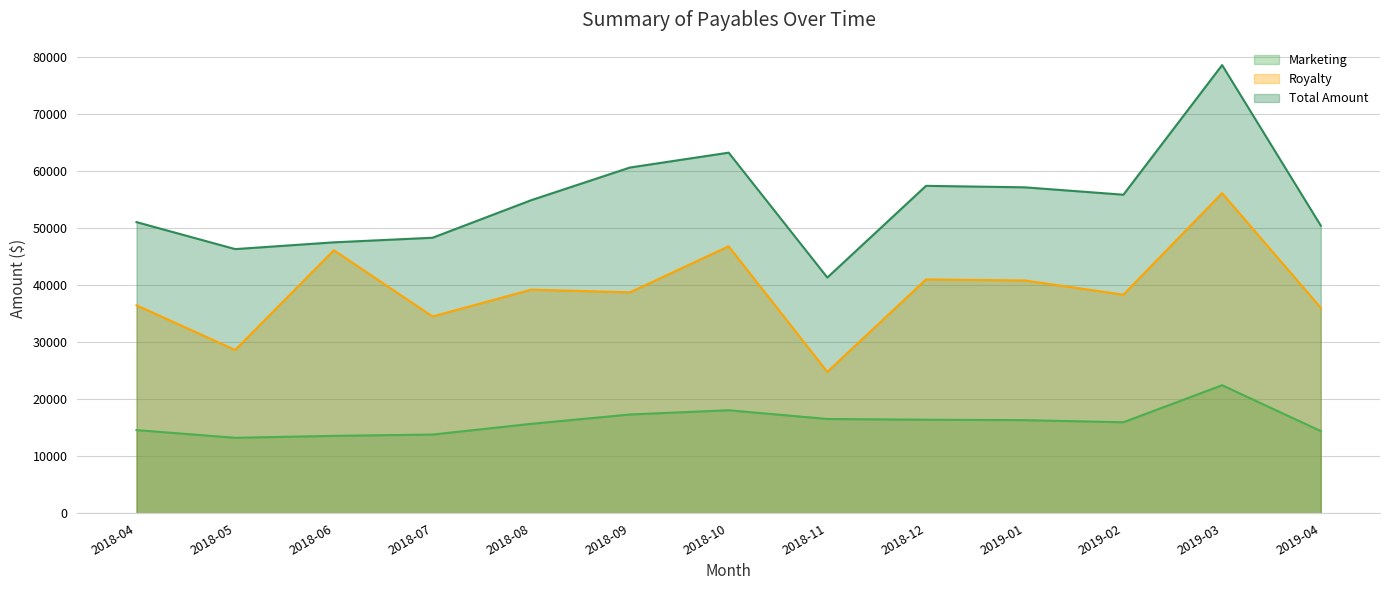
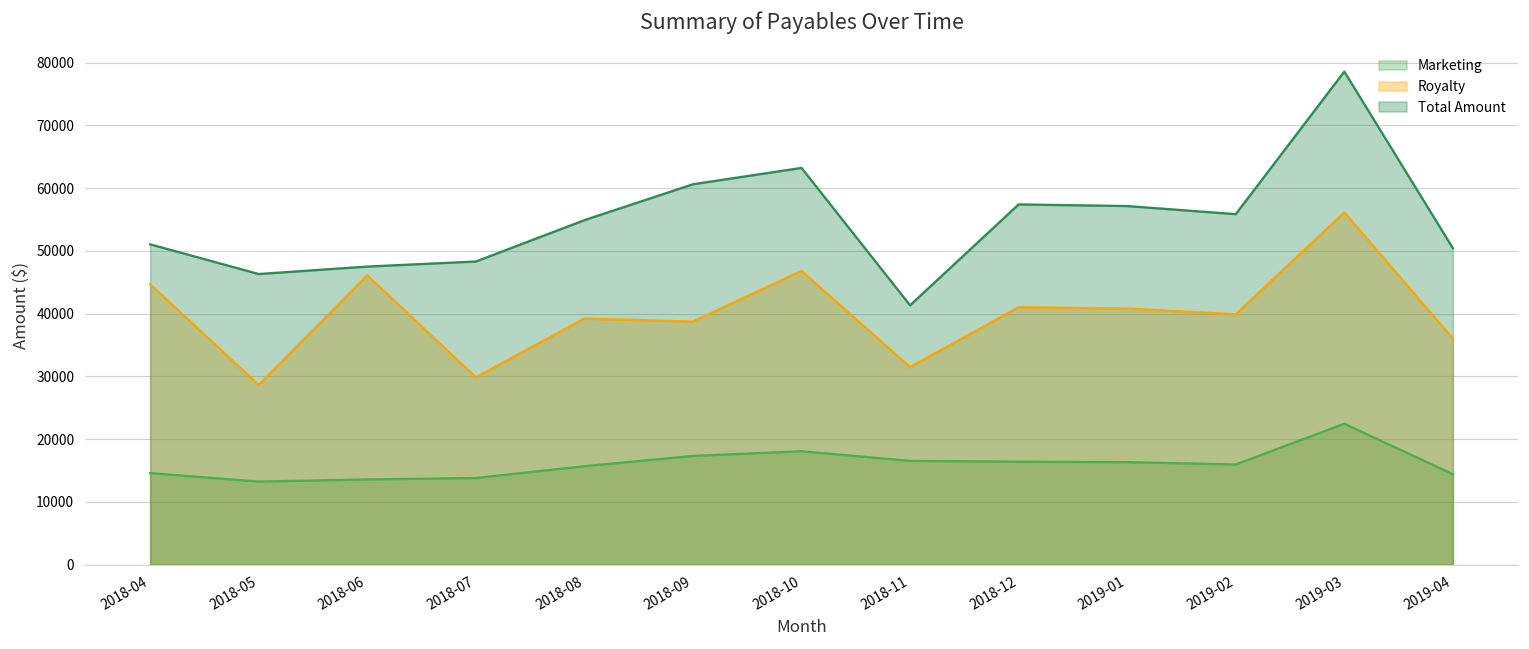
  {
    "Royalty": {
-     "2018-04": 36000,
+     "2018-04": 45000,
      "2018-05": 29000,
      "2018-06": 46000,
-     "2018-07": 34000,
+     "2018-07": 30000,
      "2018-08": 39000,
      "2018-09": 39000,
      "2018-10": 47000,
-     "2018-11": 25000,
+     "2018-11": 31000,
      "2018-12": 41000,
      "2019-01": 41000,
-     "2019-02": 38000,
+     "2019-02": 40000,
      "2019-03": 56000,
      "2019-04": 36000
    }
  }
